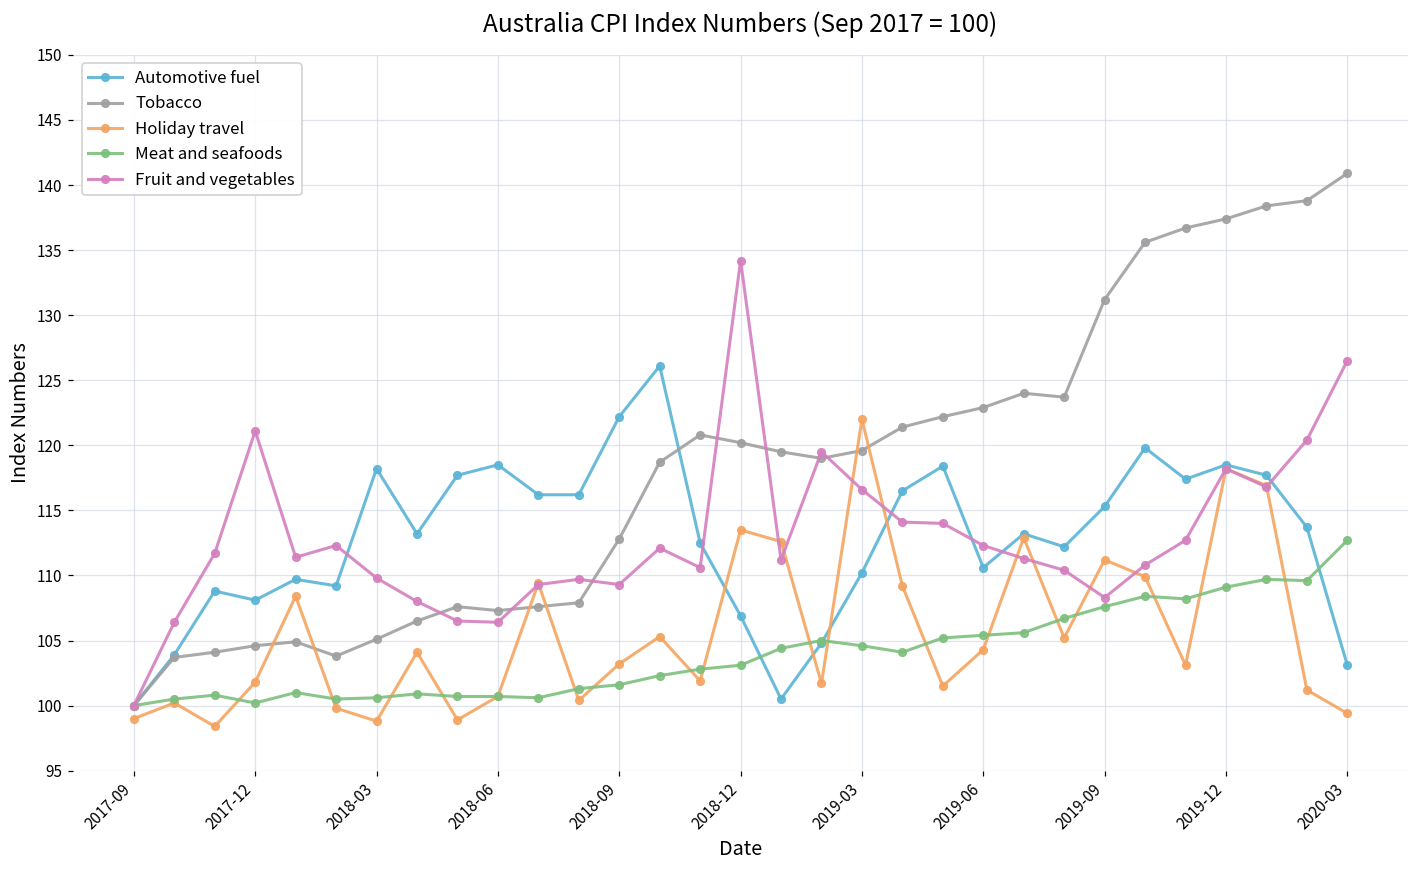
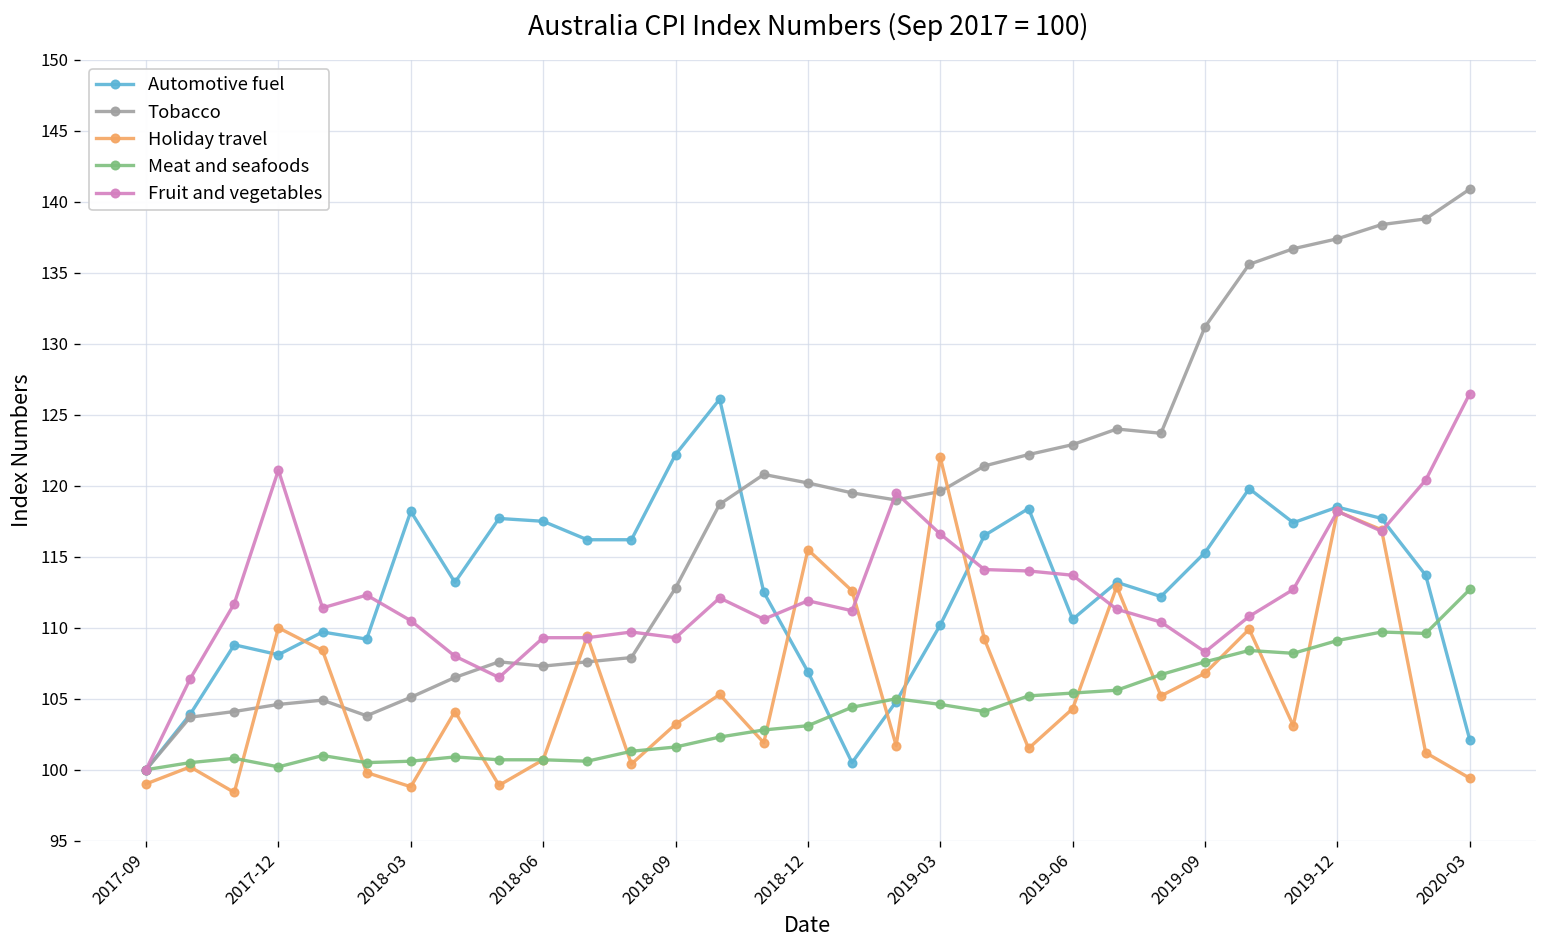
  {
    "Automotive fuel": {
      "2017-12": 108.1,
      "2018-03": 118.2,
-     "2018-06": 118.5,
+     "2018-06": 117.5,
      "2018-09": 122.2,
      "2018-12": 106.9,
      "2019-03": 110.2,
      "2019-06": 110.6,
      "2019-09": 115.3,
      "2019-12": 118.5,
-     "2020-03": 103.1
+     "2020-03": 102.1
    },
    "Holiday travel": {
      "2017-09": 99.0,
-     "2017-12": 101.8,
+     "2017-12": 110.0,
      "2018-03": 98.8,
      "2018-09": 103.2,
-     "2018-12": 113.5,
+     "2018-12": 115.5,
      "2019-03": 122.0,
      "2019-06": 104.3,
-     "2019-09": 111.2,
+     "2019-09": 106.8,
      "2020-03": 99.4
    },
    "Fruit and vegetables": {
      "2017-12": 121.1,
-     "2018-03": 109.8,
-     "2018-06": 106.4,
+     "2018-03": 110.5,
+     "2018-06": 109.3,
      "2018-09": 109.3,
-     "2018-12": 134.2,
+     "2018-12": 111.9,
      "2019-03": 116.6,
-     "2019-06": 112.3,
+     "2019-06": 113.7,
      "2019-09": 108.3,
      "2020-03": 126.5
    }
  }
